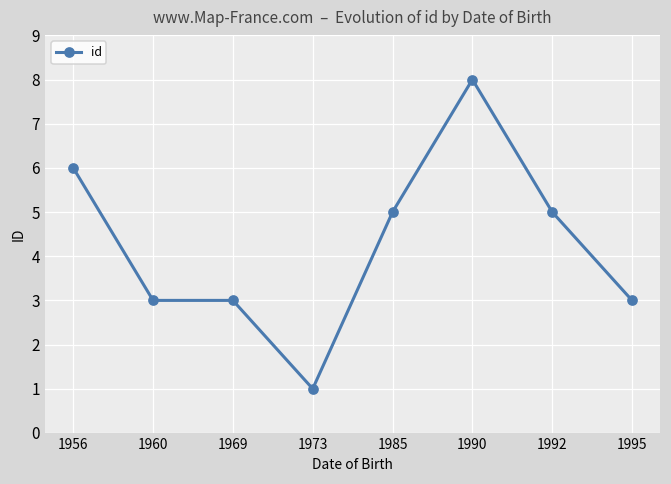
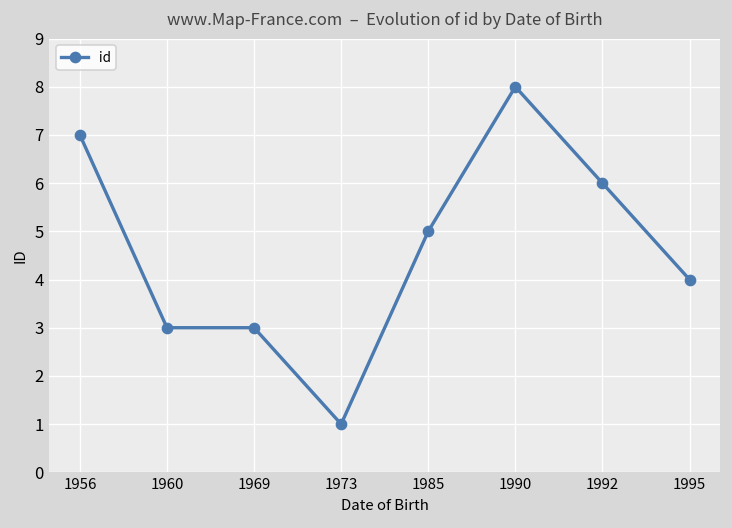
  {
-   "1956": 6,
+   "1956": 7,
    "1960": 3,
    "1969": 3,
    "1973": 1,
    "1985": 5,
    "1990": 8,
-   "1992": 5,
-   "1995": 3
+   "1992": 6,
+   "1995": 4
  }
